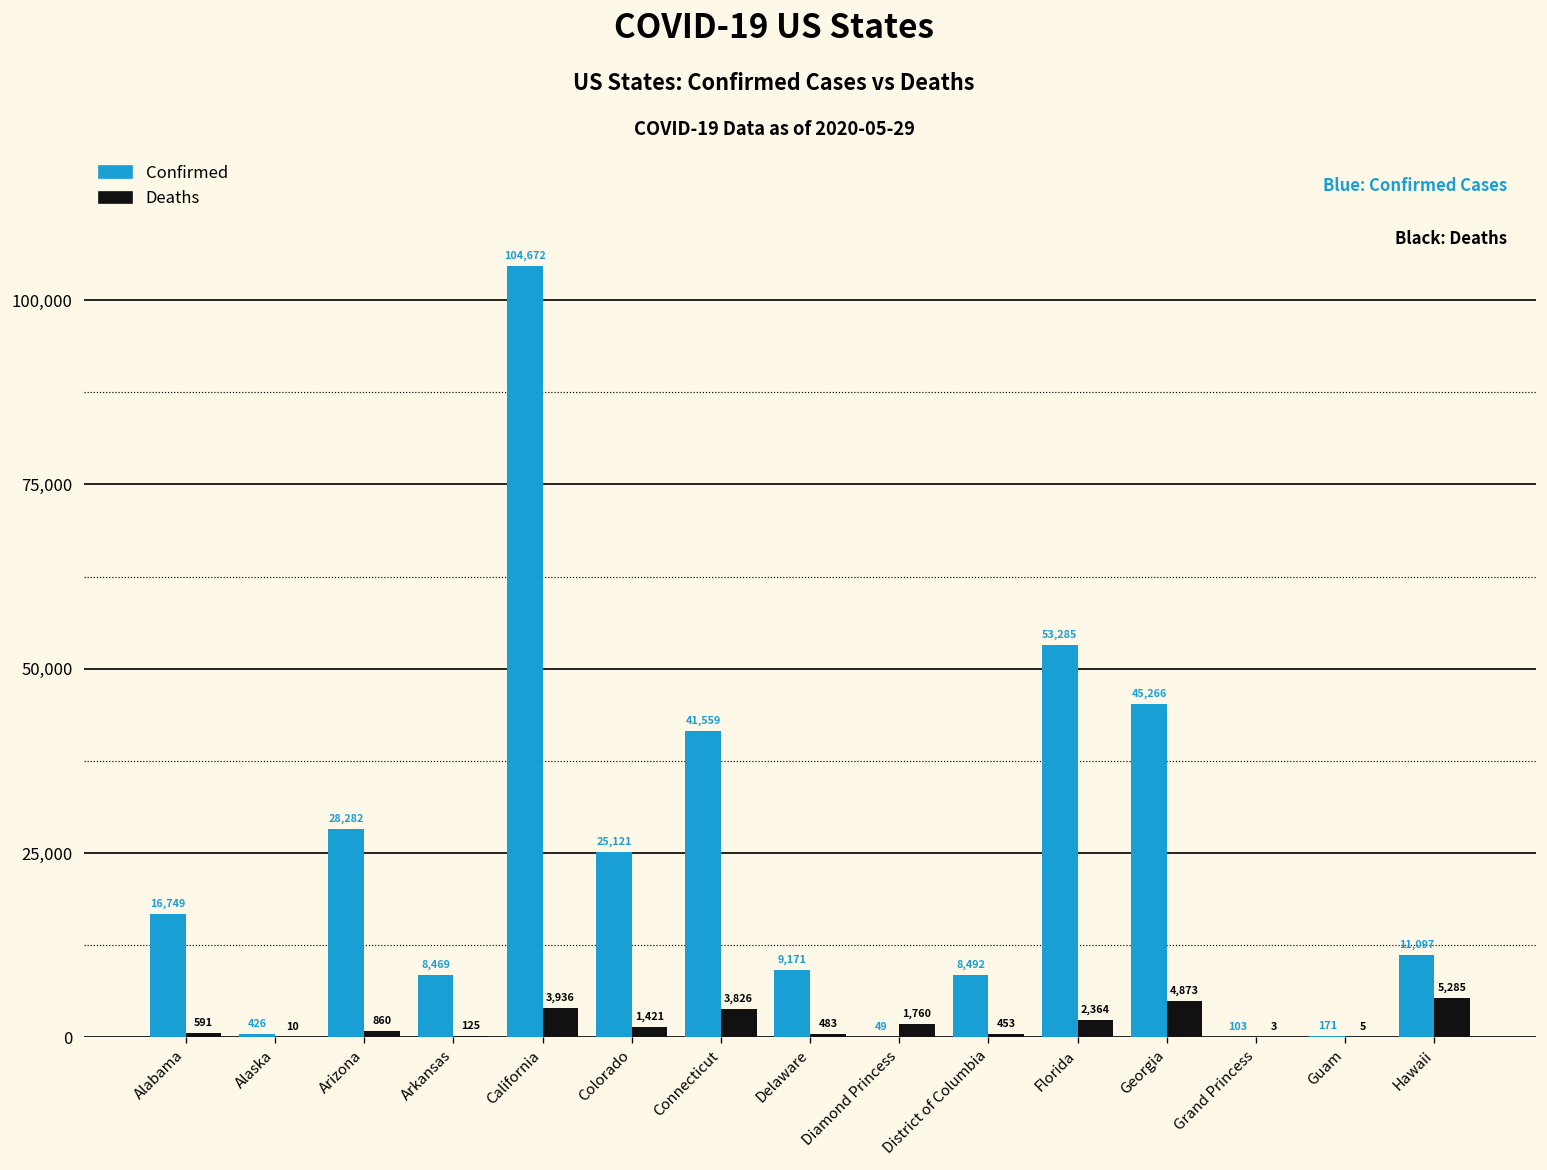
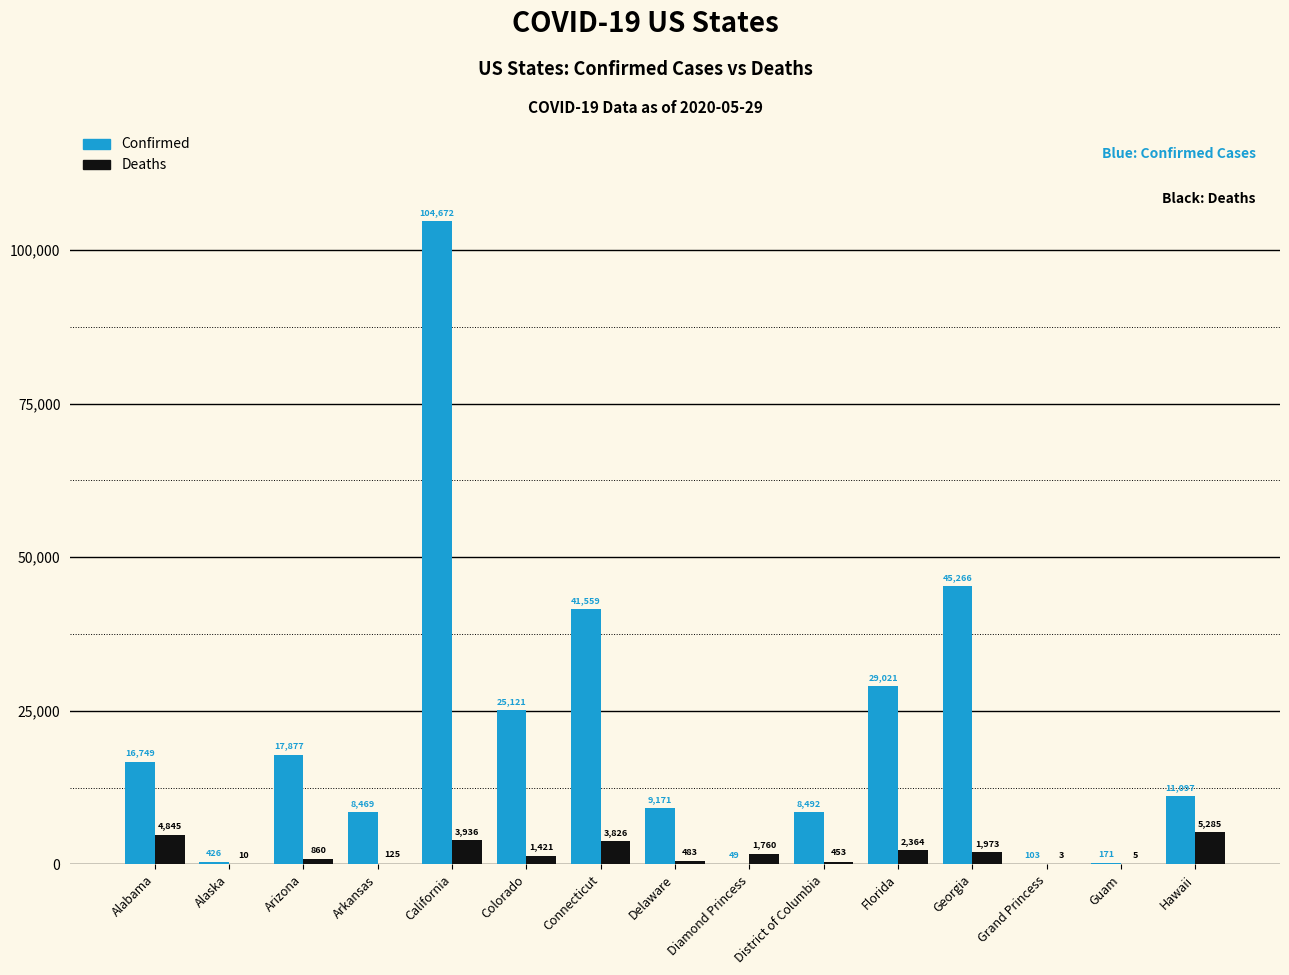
  {
    "Confirmed": {
      "Alabama": "16,749",
      "Alaska": "426",
-     "Arizona": "28,282",
+     "Arizona": "17,877",
      "Arkansas": "8,469",
      "California": "104,672",
      "Colorado": "25,121",
      "Connecticut": "41,559",
      "Delaware": "9,171",
      "Diamond Princess": "49",
      "District of Columbia": "8,492",
-     "Florida": "53,285",
+     "Florida": "29,021",
      "Georgia": "45,266",
      "Grand Princess": "103",
      "Guam": "171",
      "Hawaii": "11,097"
    },
    "Deaths": {
-     "Alabama": "591",
+     "Alabama": "4,845",
      "Alaska": "10",
      "Arizona": "860",
      "Arkansas": "125",
      "California": "3,936",
      "Colorado": "1,421",
      "Connecticut": "3,826",
      "Delaware": "483",
      "Diamond Princess": "1,760",
      "District of Columbia": "453",
      "Florida": "2,364",
-     "Georgia": "4,873",
+     "Georgia": "1,973",
      "Grand Princess": "3",
      "Guam": "5",
      "Hawaii": "5,285"
    }
  }
